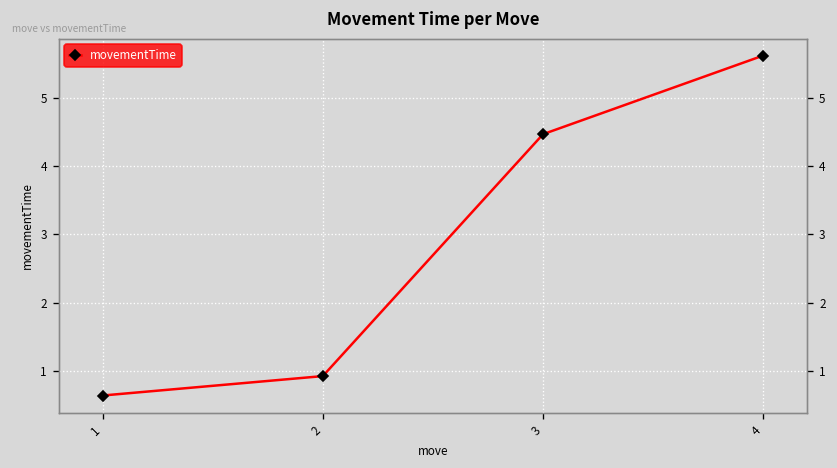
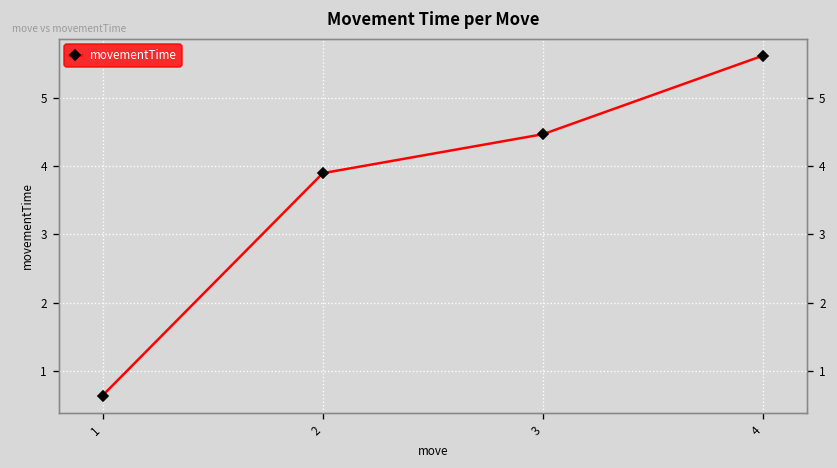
  {
    "1": 0.6,
-   "2": 0.9,
+   "2": 3.9,
    "3": 4.5,
    "4": 5.6
  }
